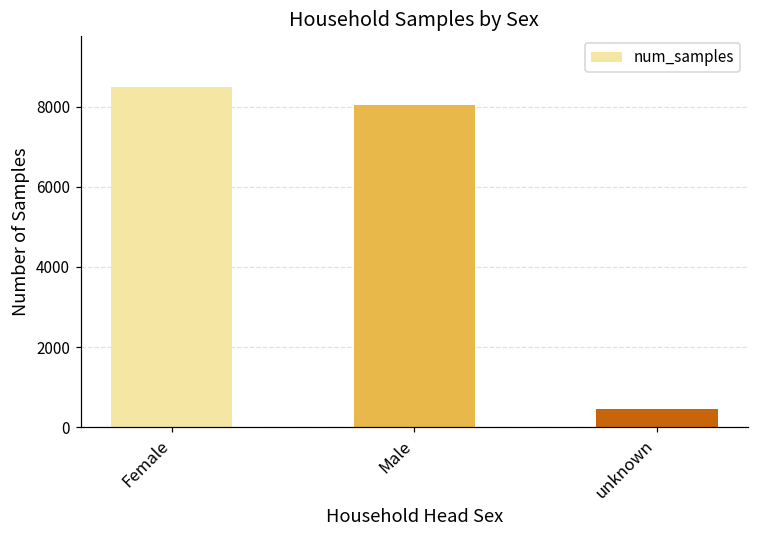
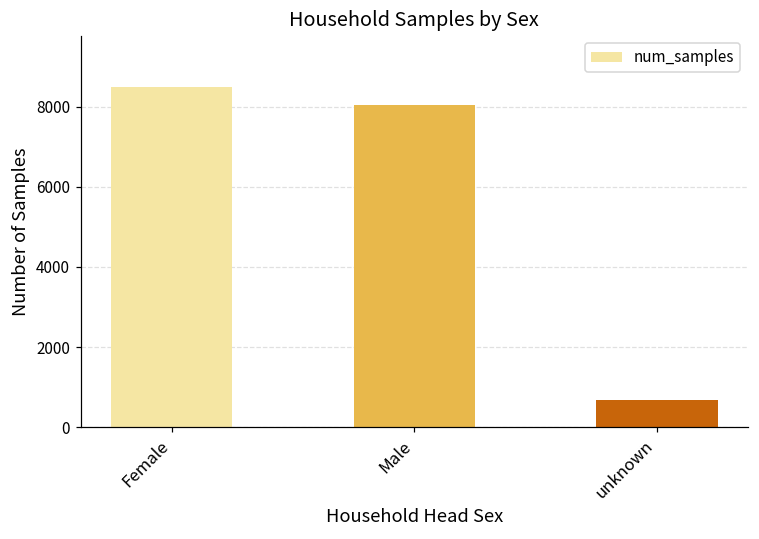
  {
    "Female": 8500,
    "Male": 8100,
-   "unknown": 500
+   "unknown": 700
  }
